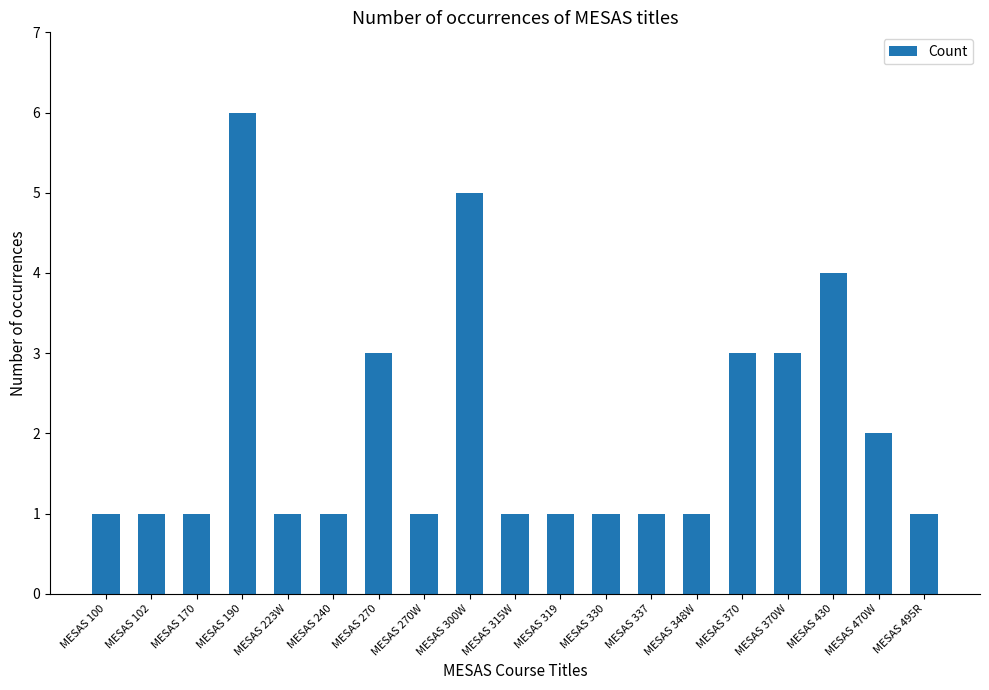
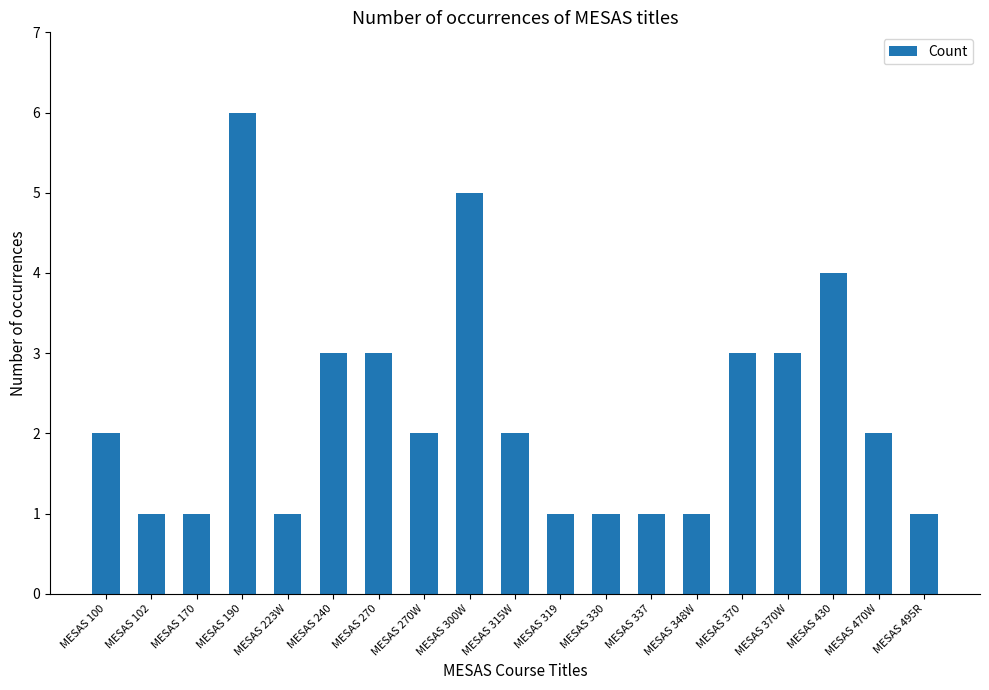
  {
-   "MESAS 100": 1,
+   "MESAS 100": 2,
    "MESAS 102": 1,
    "MESAS 170": 1,
    "MESAS 190": 6,
    "MESAS 223W": 1,
-   "MESAS 240": 1,
+   "MESAS 240": 3,
    "MESAS 270": 3,
-   "MESAS 270W": 1,
+   "MESAS 270W": 2,
    "MESAS 300W": 5,
-   "MESAS 315W": 1,
+   "MESAS 315W": 2,
    "MESAS 319": 1,
    "MESAS 330": 1,
    "MESAS 337": 1,
    "MESAS 348W": 1,
    "MESAS 370": 3,
    "MESAS 370W": 3,
    "MESAS 430": 4,
    "MESAS 470W": 2,
    "MESAS 495R": 1
  }
